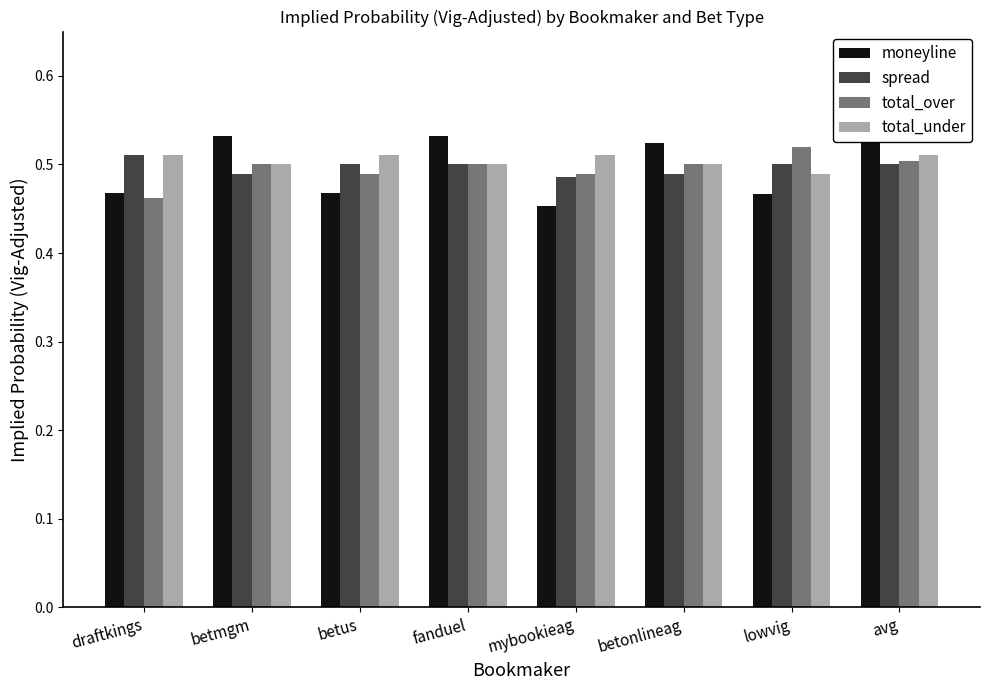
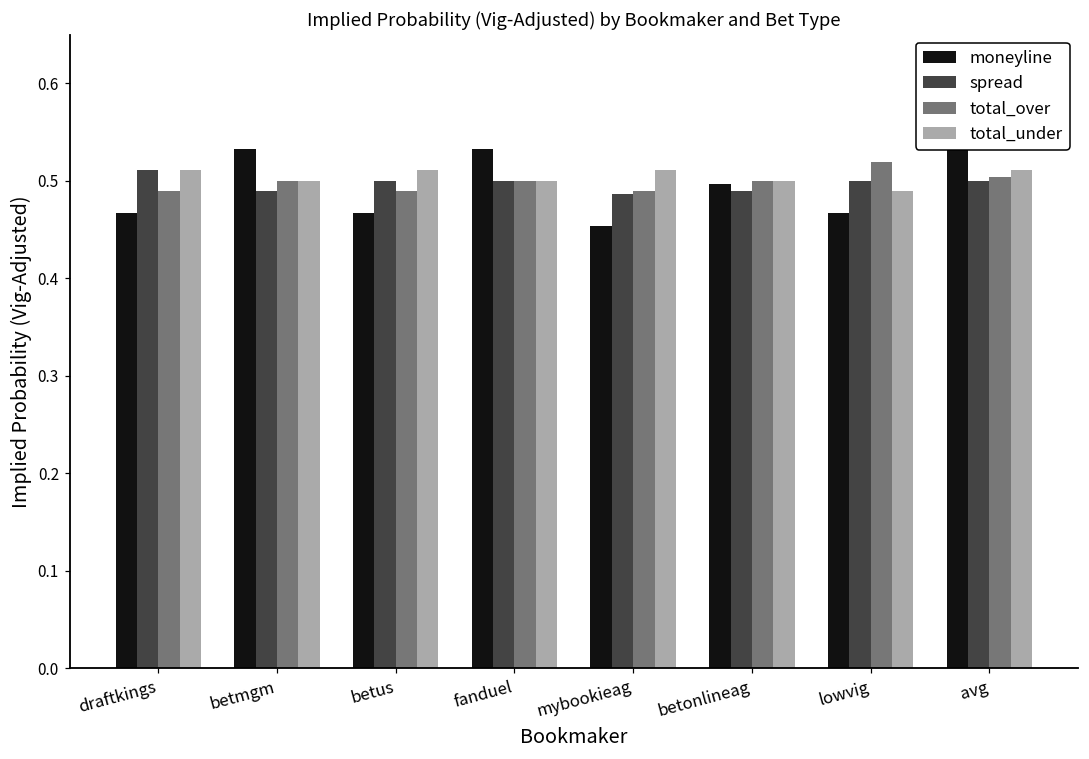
  {
    "moneyline": {
      "draftkings": 0.47,
      "betmgm": 0.53,
      "betus": 0.47,
      "fanduel": 0.53,
      "mybookieag": 0.45,
-     "betonlineag": 0.52,
+     "betonlineag": 0.50,
      "lowvig": 0.47
    },
    "spread": {
      "draftkings": 0.51,
      "betmgm": 0.49,
      "betus": 0.50,
      "fanduel": 0.50,
      "mybookieag": 0.49,
      "betonlineag": 0.49,
      "lowvig": 0.50,
      "avg": 0.50
    },
    "total_over": {
-     "draftkings": 0.46,
+     "draftkings": 0.49,
      "betmgm": 0.50,
      "betus": 0.49,
      "fanduel": 0.50,
      "mybookieag": 0.49,
      "betonlineag": 0.50,
      "lowvig": 0.52,
      "avg": 0.50
    },
    "total_under": {
      "draftkings": 0.51,
      "betmgm": 0.50,
      "betus": 0.51,
      "fanduel": 0.50,
      "mybookieag": 0.51,
      "betonlineag": 0.50,
      "lowvig": 0.49,
      "avg": 0.51
    }
  }
